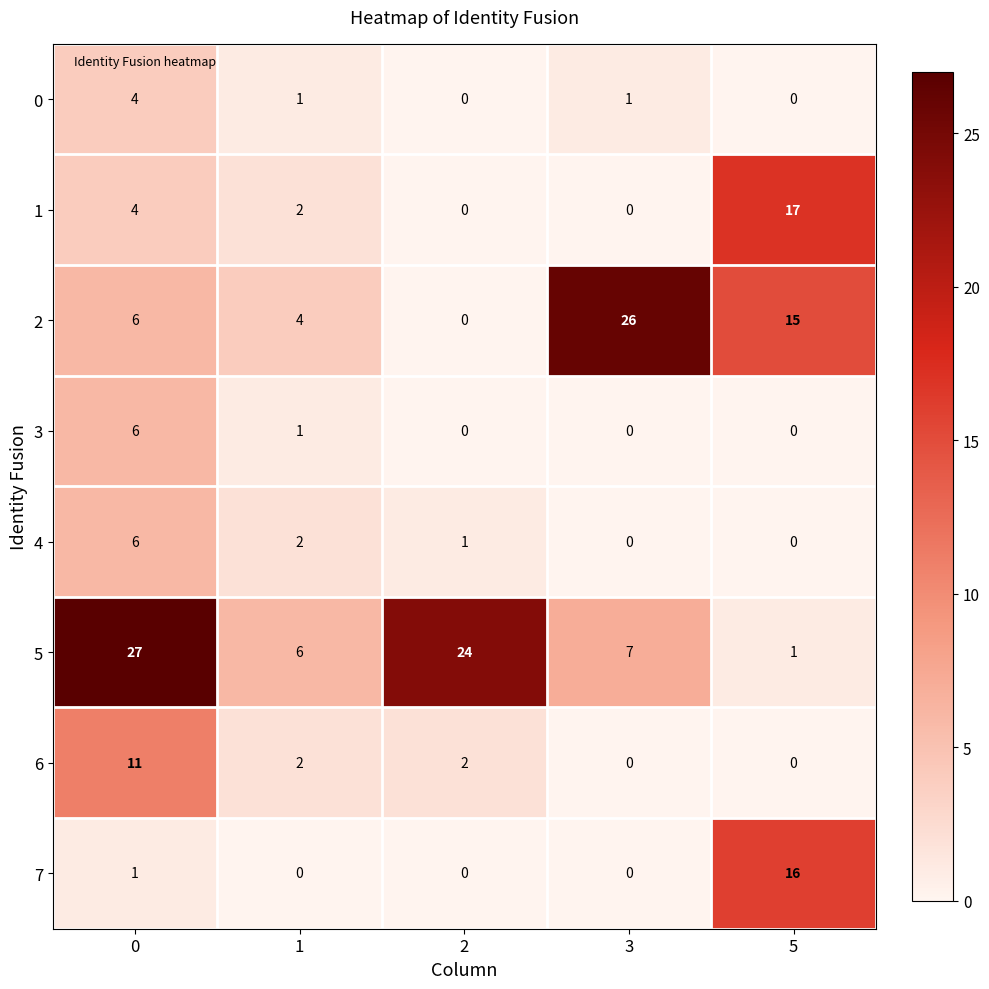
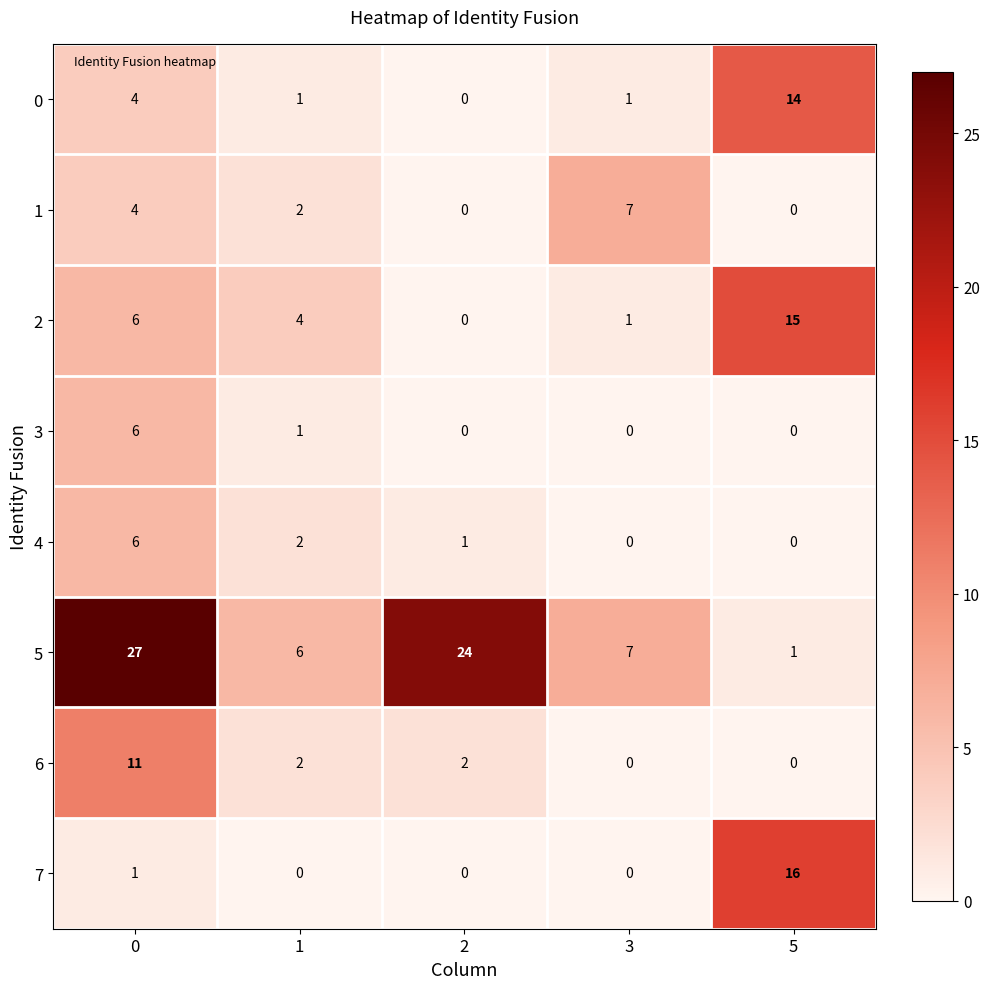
  {
    "0": {
      "0": 4,
      "1": 1,
      "2": 0,
      "3": 1,
-     "5": 0
+     "5": 14
    },
    "1": {
      "0": 4,
      "1": 2,
      "2": 0,
-     "3": 0,
-     "5": 17
+     "3": 7,
+     "5": 0
    },
    "2": {
      "0": 6,
      "1": 4,
      "2": 0,
-     "3": 26,
+     "3": 1,
      "5": 15
    },
    "3": {
      "0": 6,
      "1": 1,
      "2": 0,
      "3": 0,
      "5": 0
    },
    "4": {
      "0": 6,
      "1": 2,
      "2": 1,
      "3": 0,
      "5": 0
    },
    "5": {
      "0": 27,
      "1": 6,
      "2": 24,
      "3": 7,
      "5": 1
    },
    "6": {
      "0": 11,
      "1": 2,
      "2": 2,
      "3": 0,
      "5": 0
    },
    "7": {
      "0": 1,
      "1": 0,
      "2": 0,
      "3": 0,
      "5": 16
    }
  }
